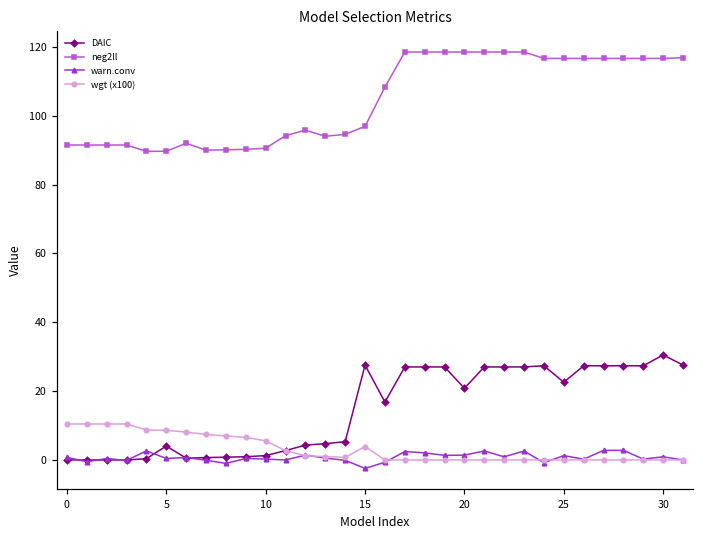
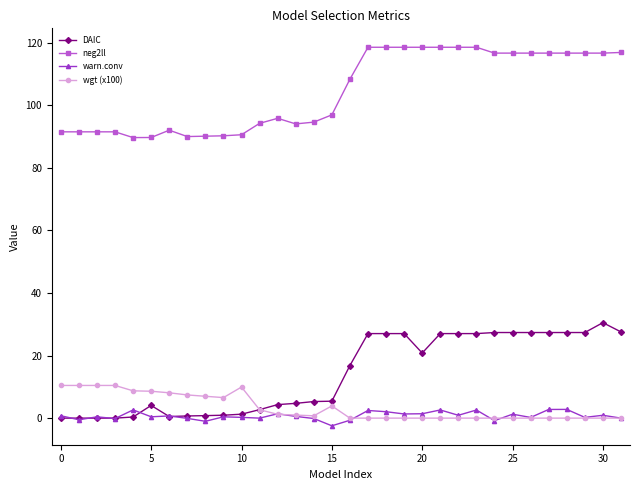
  {
    "DAIC": {
      "5": 4,
      "10": 1,
-     "15": 28,
+     "15": 5,
      "20": 21,
-     "25": 23,
+     "25": 27,
      "30": 31
    },
    "wgt (x100)": {
      "0": 10,
      "5": 9,
-     "10": 6,
+     "10": 10,
      "15": 4,
      "20": 0,
      "25": 0,
      "30": 0
    }
  }
